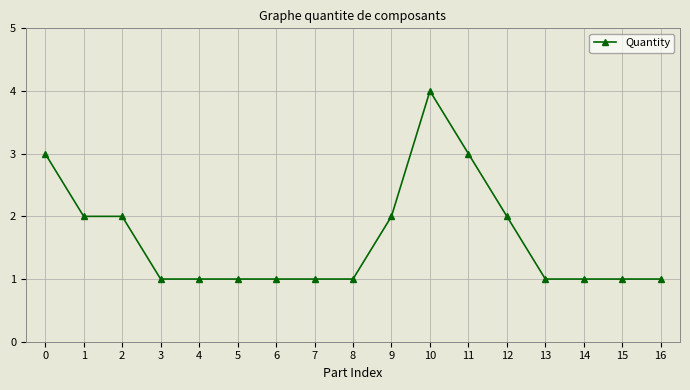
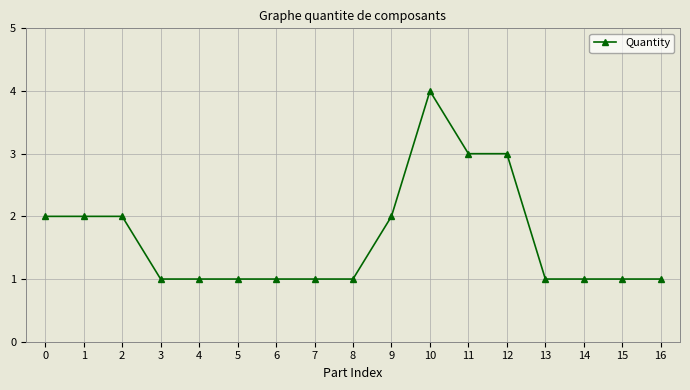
  {
-   "0": 3,
+   "0": 2,
    "1": 2,
    "2": 2,
    "3": 1,
    "4": 1,
    "5": 1,
    "6": 1,
    "7": 1,
    "8": 1,
    "9": 2,
    "10": 4,
    "11": 3,
-   "12": 2,
+   "12": 3,
    "13": 1,
    "14": 1,
    "15": 1,
    "16": 1
  }
